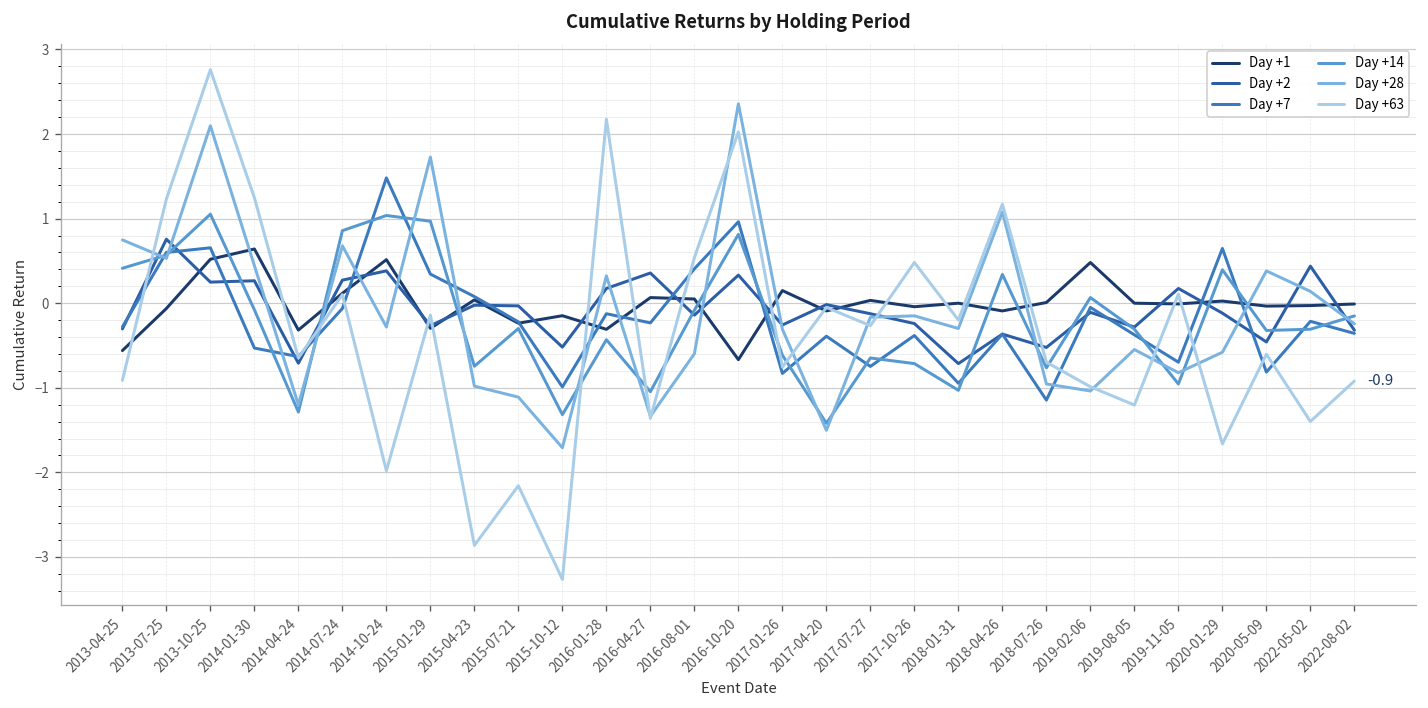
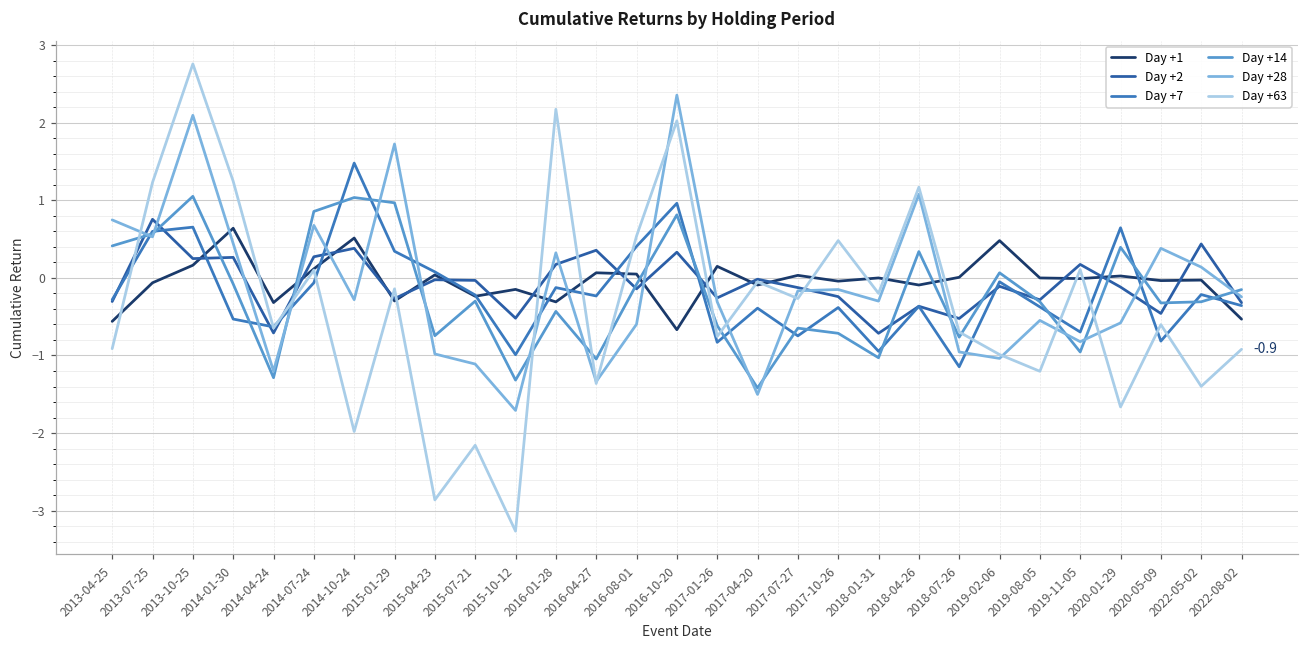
  {
    "Day +1": {
      "2013-04-25": -0.6,
      "2013-07-25": -0.1,
-     "2013-10-25": 0.5,
+     "2013-10-25": 0.2,
      "2014-01-30": 0.6,
      "2014-04-24": -0.3,
      "2014-10-24": 0.5,
      "2015-04-23": 0.0,
      "2015-10-12": -0.1,
      "2016-01-28": -0.3,
      "2016-04-27": 0.1,
      "2016-08-01": 0.0,
      "2016-10-20": -0.7,
      "2017-01-26": 0.1,
      "2017-04-20": -0.1,
      "2017-07-27": 0.0,
      "2017-10-26": 0.0,
      "2018-01-31": 0.0,
      "2018-04-26": -0.1,
      "2018-07-26": 0.0,
      "2019-02-06": 0.5,
      "2019-08-05": 0.0,
      "2019-11-05": 0.0,
      "2020-01-29": 0.0,
      "2020-05-09": 0.0,
      "2022-05-02": 0.0,
-     "2022-08-02": 0.0
+     "2022-08-02": -0.5
    }
  }
